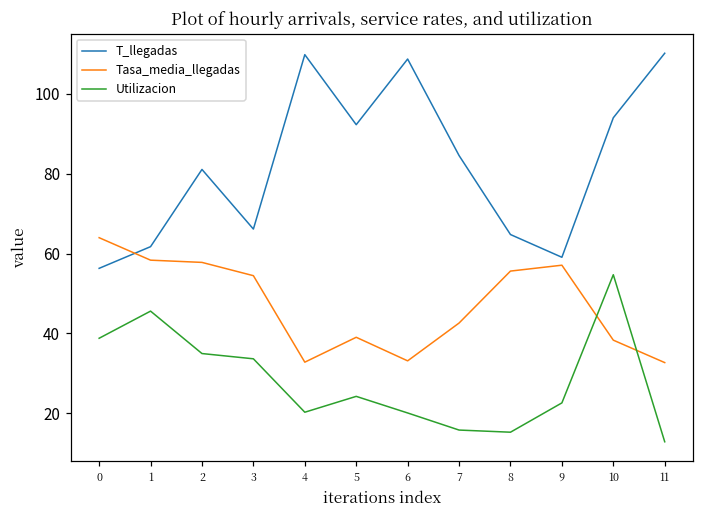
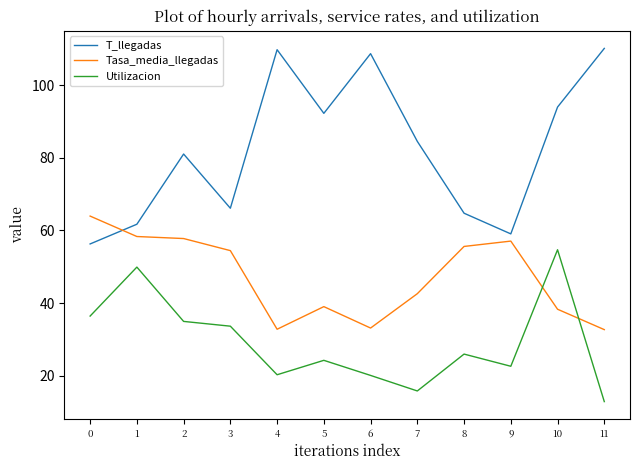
  {
    "T_llegadas": {
      "0": 56,
      "1": 62,
      "2": 81,
      "3": 66,
      "4": 110,
      "5": 92,
      "6": 109,
      "7": 85,
      "8": 65,
      "9": 59,
      "10": 94,
      "11": 110
    },
    "Tasa_media_llegadas": {
      "0": 64,
      "1": 58,
      "2": 58,
      "3": 54,
      "4": 33,
      "5": 39,
      "6": 33,
      "7": 43,
      "8": 56,
      "9": 57,
      "10": 38,
      "11": 33
    },
    "Utilizacion": {
-     "0": 39,
-     "1": 46,
+     "0": 36,
+     "1": 50,
      "2": 35,
      "3": 34,
      "4": 20,
      "5": 24,
      "6": 20,
      "7": 16,
-     "8": 15,
+     "8": 26,
      "9": 23,
      "10": 55,
      "11": 13
    }
  }
